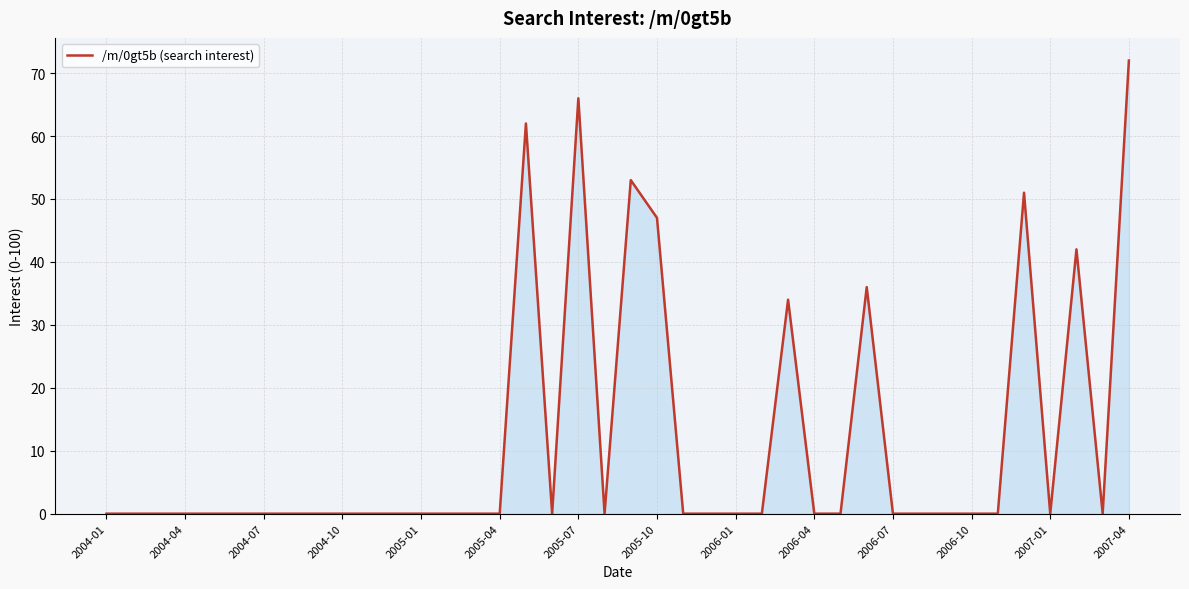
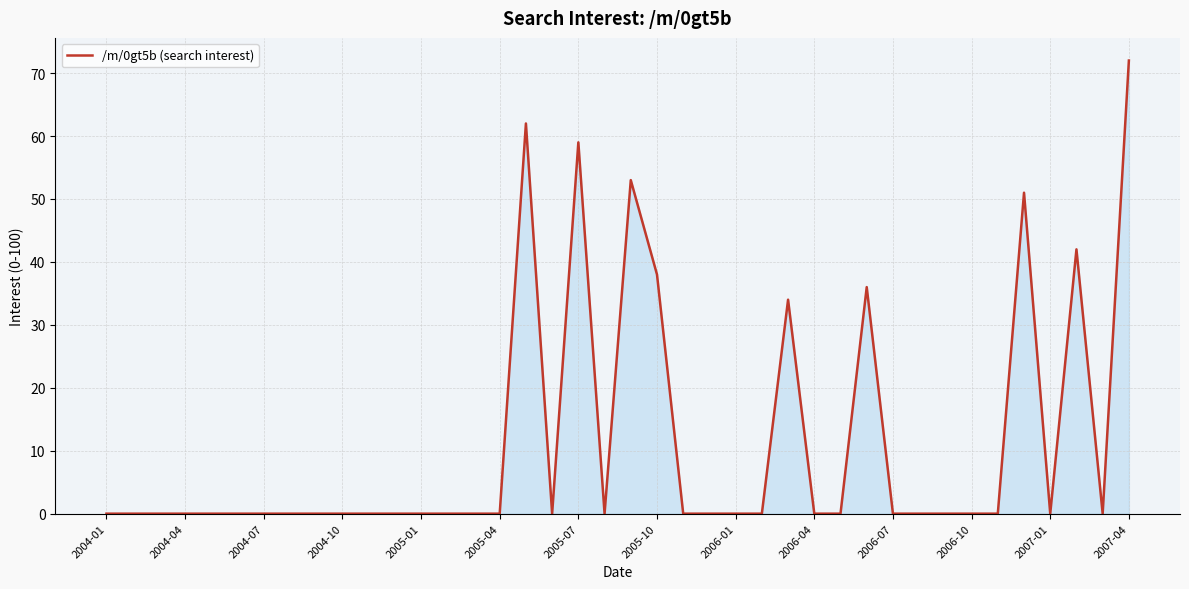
  {
    "2004-01": 0,
    "2004-04": 0,
    "2004-07": 0,
    "2004-10": 0,
    "2005-01": 0,
    "2005-04": 0,
-   "2005-07": 66,
-   "2005-10": 47,
+   "2005-07": 59,
+   "2005-10": 38,
    "2006-01": 0,
    "2006-04": 0,
    "2006-07": 0,
    "2006-10": 0,
    "2007-01": 0,
    "2007-04": 72
  }
